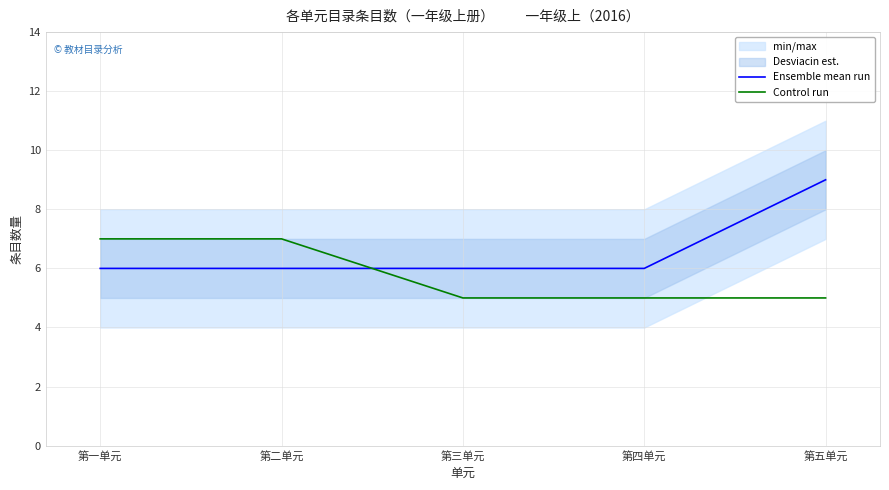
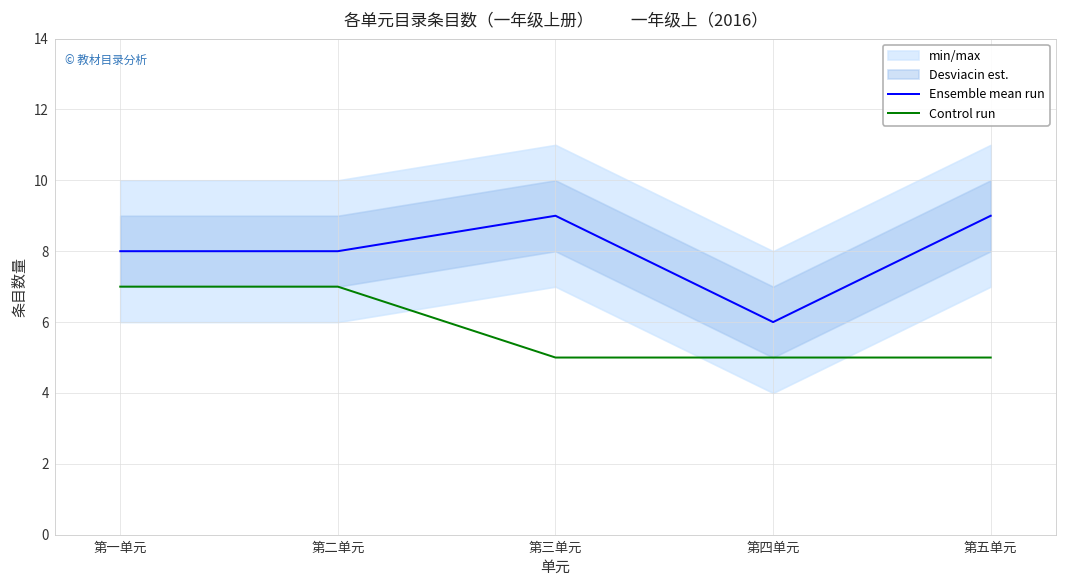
  {
    "Ensemble mean run": {
-     "第一单元": 6,
-     "第二单元": 6,
-     "第三单元": 6,
+     "第一单元": 8,
+     "第二单元": 8,
+     "第三单元": 9,
      "第四单元": 6,
      "第五单元": 9
    },
    "Control run": {
      "第三单元": 5,
      "第四单元": 5,
      "第五单元": 5
    }
  }
